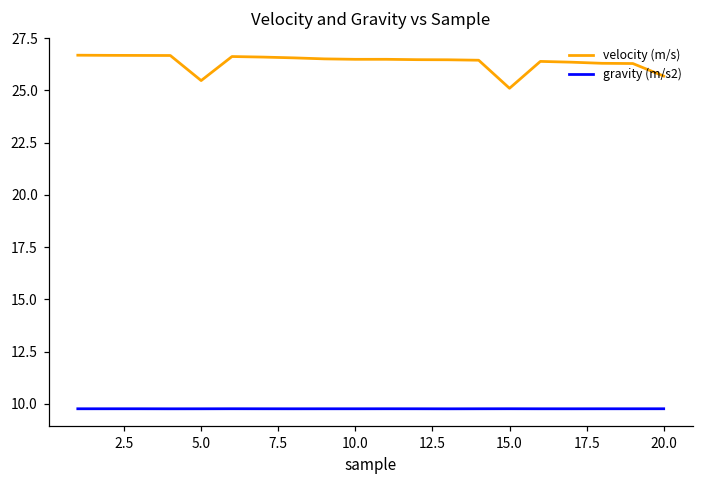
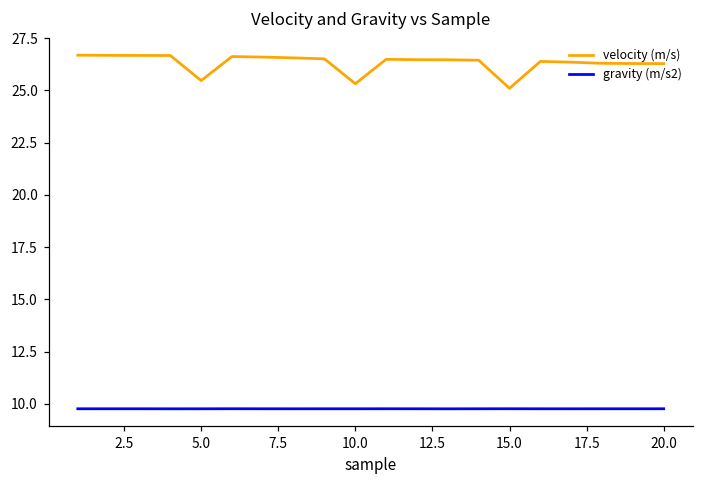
  {
    "velocity (m/s)": {
      "5.0": 25.5,
-     "10.0": 26.5,
+     "10.0": 25.3,
      "15.0": 25.1,
-     "20.0": 25.7
+     "20.0": 26.3
    },
    "gravity (m/s2)": {
      "5.0": 9.8,
      "10.0": 9.8,
      "15.0": 9.8,
      "20.0": 9.8
    }
  }
